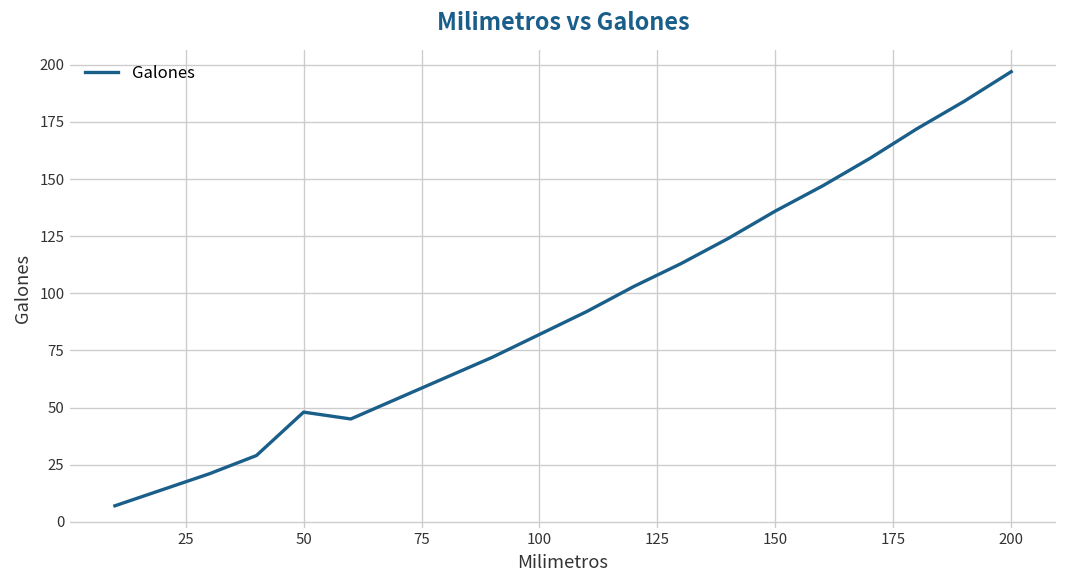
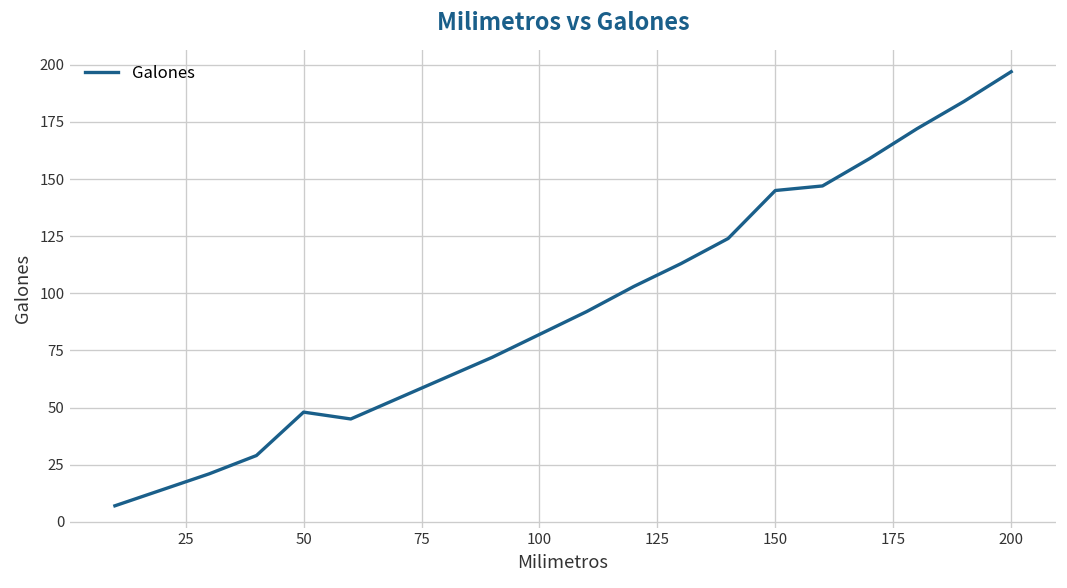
  {
    "50": 48,
    "100": 82,
-   "150": 136,
+   "150": 145,
    "200": 197
  }
